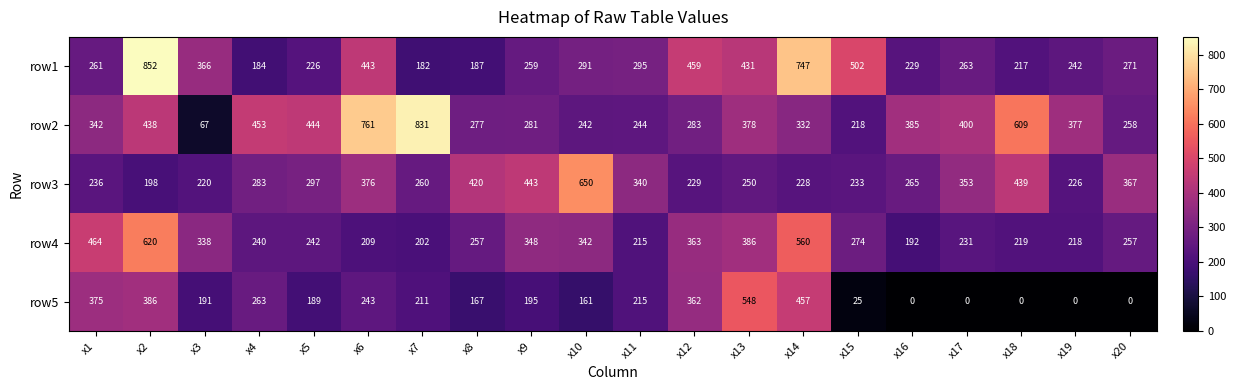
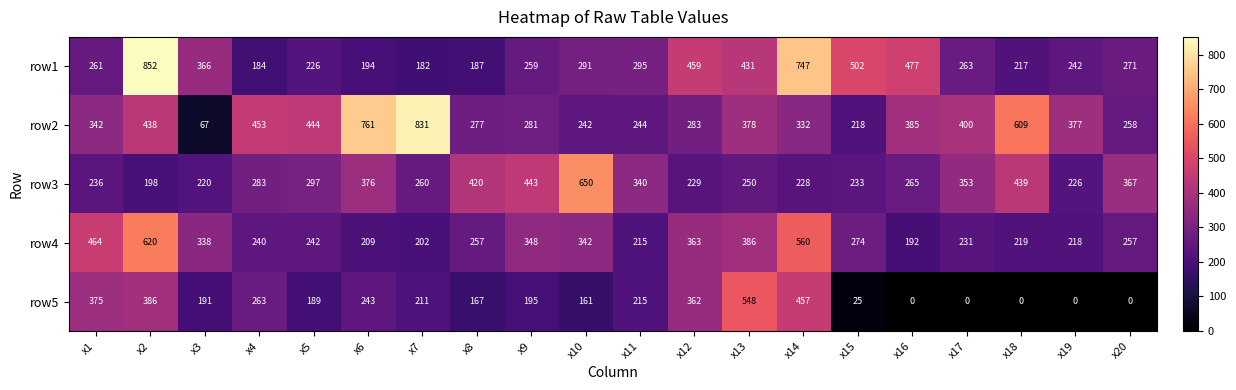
  {
    "row1": {
      "x1": 261,
      "x2": 852,
      "x3": 366,
      "x4": 184,
      "x5": 226,
-     "x6": 443,
+     "x6": 194,
      "x7": 182,
      "x8": 187,
      "x9": 259,
      "x10": 291,
      "x11": 295,
      "x12": 459,
      "x13": 431,
      "x14": 747,
      "x15": 502,
-     "x16": 229,
+     "x16": 477,
      "x17": 263,
      "x18": 217,
      "x19": 242,
      "x20": 271
    },
    "row2": {
      "x1": 342,
      "x2": 438,
      "x3": 67,
      "x4": 453,
      "x5": 444,
      "x6": 761,
      "x7": 831,
      "x8": 277,
      "x9": 281,
      "x10": 242,
      "x11": 244,
      "x12": 283,
      "x13": 378,
      "x14": 332,
      "x15": 218,
      "x16": 385,
      "x17": 400,
      "x18": 609,
      "x19": 377,
      "x20": 258
    },
    "row3": {
      "x1": 236,
      "x2": 198,
      "x3": 220,
      "x4": 283,
      "x5": 297,
      "x6": 376,
      "x7": 260,
      "x8": 420,
      "x9": 443,
      "x10": 650,
      "x11": 340,
      "x12": 229,
      "x13": 250,
      "x14": 228,
      "x15": 233,
      "x16": 265,
      "x17": 353,
      "x18": 439,
      "x19": 226,
      "x20": 367
    },
    "row4": {
      "x1": 464,
      "x2": 620,
      "x3": 338,
      "x4": 240,
      "x5": 242,
      "x6": 209,
      "x7": 202,
      "x8": 257,
      "x9": 348,
      "x10": 342,
      "x11": 215,
      "x12": 363,
      "x13": 386,
      "x14": 560,
      "x15": 274,
      "x16": 192,
      "x17": 231,
      "x18": 219,
      "x19": 218,
      "x20": 257
    },
    "row5": {
      "x1": 375,
      "x2": 386,
      "x3": 191,
      "x4": 263,
      "x5": 189,
      "x6": 243,
      "x7": 211,
      "x8": 167,
      "x9": 195,
      "x10": 161,
      "x11": 215,
      "x12": 362,
      "x13": 548,
      "x14": 457,
      "x15": 25,
      "x16": 0,
      "x17": 0,
      "x18": 0,
      "x19": 0,
      "x20": 0
    }
  }
